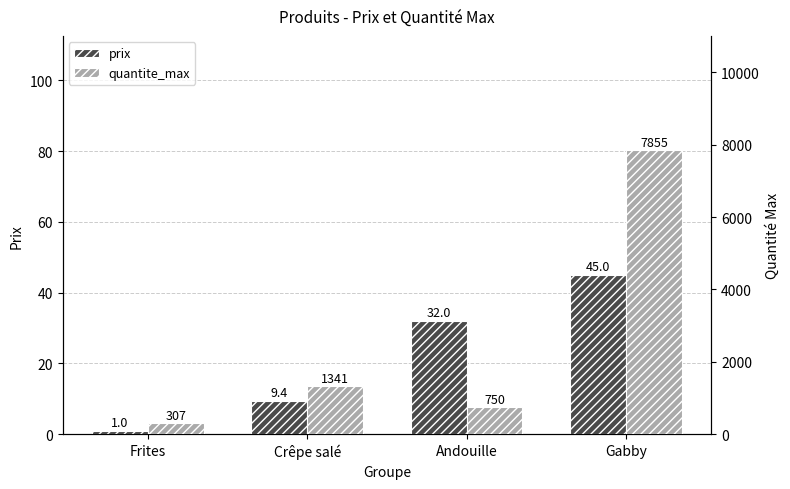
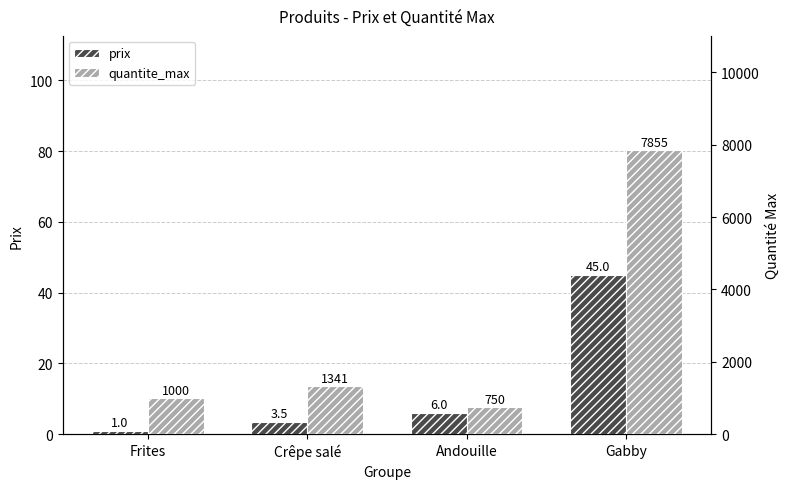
  {
    "prix": {
      "Frites": 1.0,
-     "Crêpe salé": 9.4,
-     "Andouille": 32.0,
+     "Crêpe salé": 3.5,
+     "Andouille": 6.0,
      "Gabby": 45.0
    },
    "quantite_max": {
-     "Frites": 307,
+     "Frites": 1000,
      "Crêpe salé": 1341,
      "Andouille": 750,
      "Gabby": 7855
    }
  }
